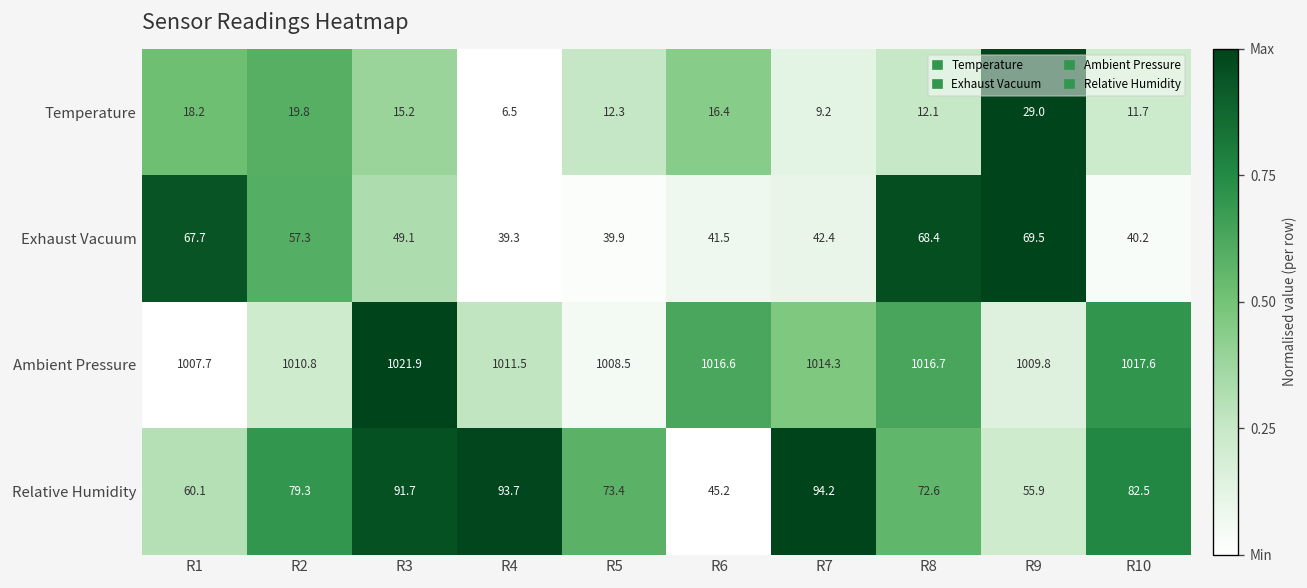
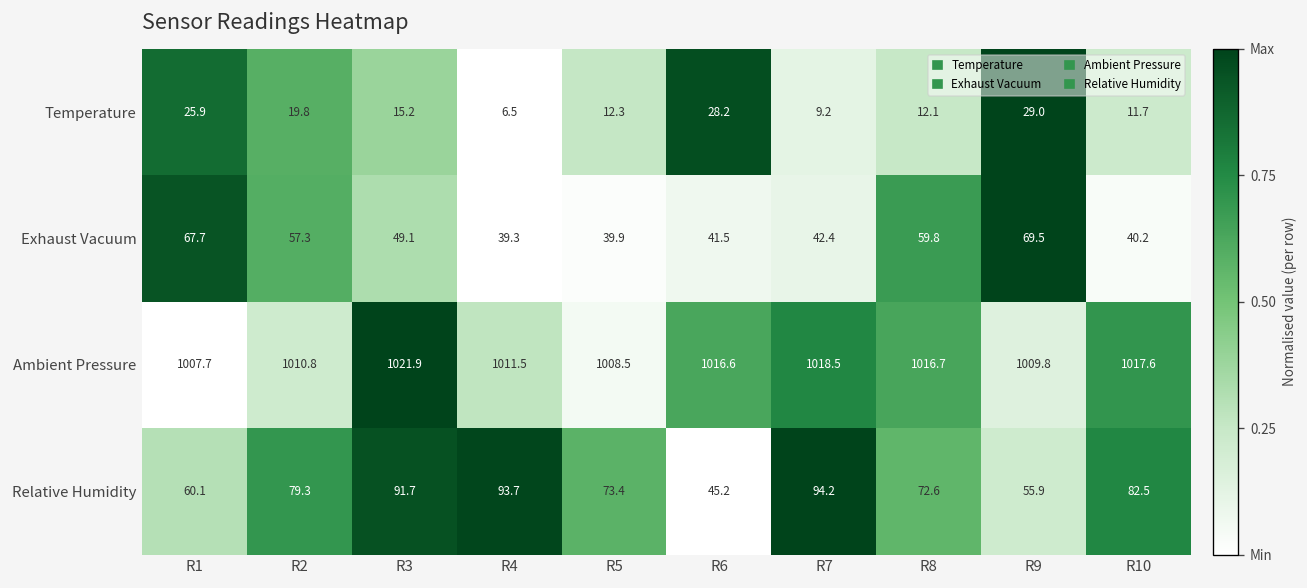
  {
    "Temperature": {
-     "R1": 18.2,
+     "R1": 25.9,
      "R2": 19.8,
      "R3": 15.2,
      "R4": 6.5,
      "R5": 12.3,
-     "R6": 16.4,
+     "R6": 28.2,
      "R7": 9.2,
      "R8": 12.1,
      "R9": 29.0,
      "R10": 11.7
    },
    "Exhaust Vacuum": {
      "R1": 67.7,
      "R2": 57.3,
      "R3": 49.1,
      "R4": 39.3,
      "R5": 39.9,
      "R6": 41.5,
      "R7": 42.4,
-     "R8": 68.4,
+     "R8": 59.8,
      "R9": 69.5,
      "R10": 40.2
    },
    "Ambient Pressure": {
      "R1": 1007.7,
      "R2": 1010.8,
      "R3": 1021.9,
      "R4": 1011.5,
      "R5": 1008.5,
      "R6": 1016.6,
-     "R7": 1014.3,
+     "R7": 1018.5,
      "R8": 1016.7,
      "R9": 1009.8,
      "R10": 1017.6
    },
    "Relative Humidity": {
      "R1": 60.1,
      "R2": 79.3,
      "R3": 91.7,
      "R4": 93.7,
      "R5": 73.4,
      "R6": 45.2,
      "R7": 94.2,
      "R8": 72.6,
      "R9": 55.9,
      "R10": 82.5
    }
  }
